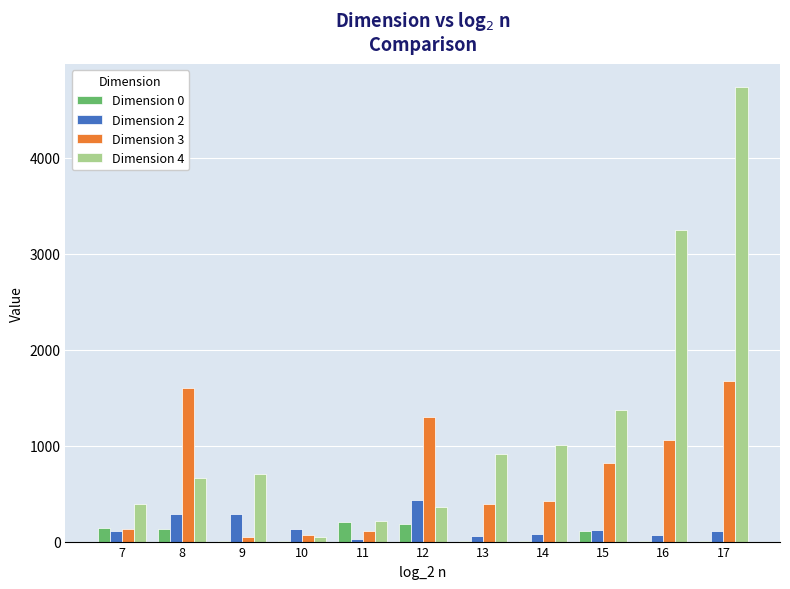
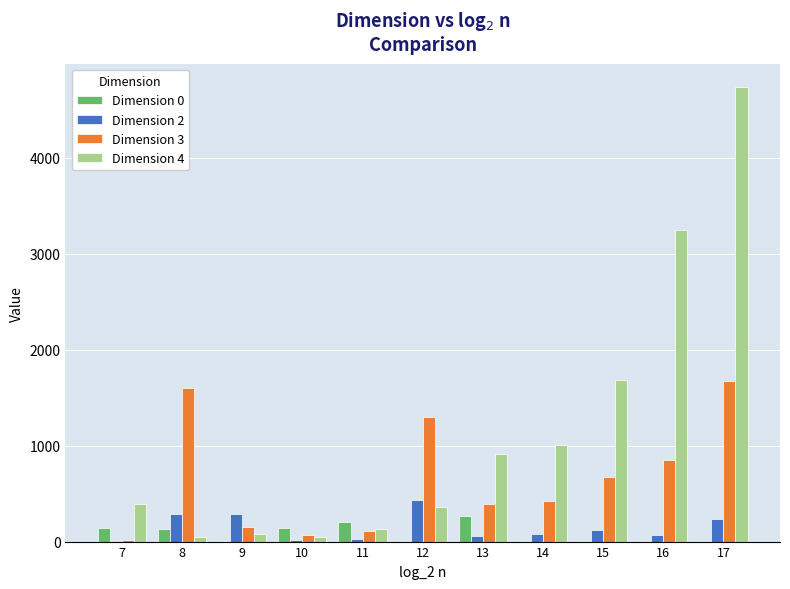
  {
    "Dimension 0": {
      "7": 100,
      "8": 100,
-     "10": 0,
+     "10": 100,
      "11": 200,
-     "12": 200,
-     "13": 0,
-     "15": 100
+     "12": 0,
+     "13": 300,
+     "15": 0
    },
    "Dimension 2": {
-     "7": 100,
+     "7": 0,
      "8": 300,
      "9": 300,
-     "10": 100,
+     "10": 0,
      "11": 0,
      "12": 400,
      "13": 100,
      "14": 100,
      "15": 100,
      "16": 100,
-     "17": 100
+     "17": 200
    },
    "Dimension 3": {
-     "7": 100,
+     "7": 0,
      "8": 1600,
-     "9": 0,
+     "9": 100,
      "10": 100,
      "11": 100,
      "12": 1300,
      "13": 400,
      "14": 400,
-     "15": 800,
-     "16": 1100,
+     "15": 700,
+     "16": 800,
      "17": 1700
    },
    "Dimension 4": {
      "7": 400,
-     "8": 700,
-     "9": 700,
+     "8": 0,
+     "9": 100,
      "10": 0,
-     "11": 200,
+     "11": 100,
      "12": 400,
      "13": 900,
      "14": 1000,
-     "15": 1400,
+     "15": 1700,
      "16": 3200,
      "17": 4700
    }
  }
